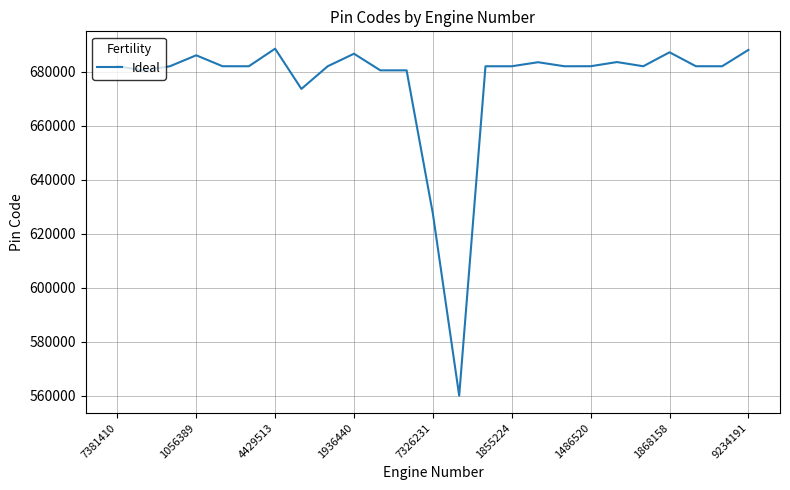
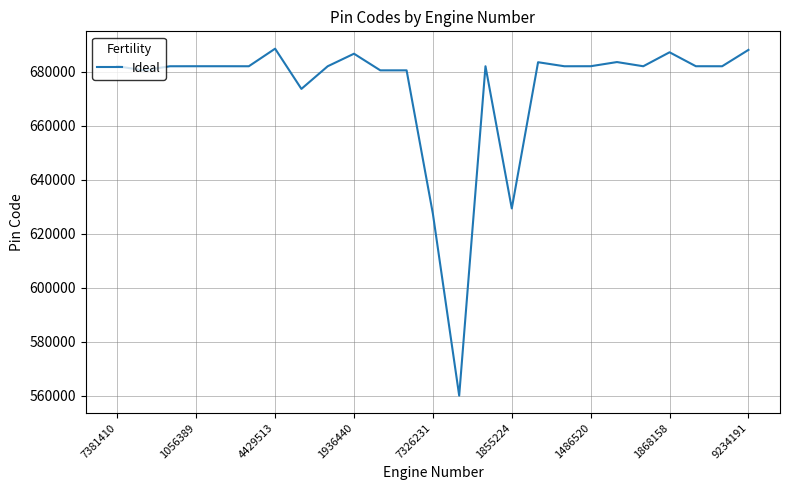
  {
-   "1056389": 686000,
+   "1056389": 682000,
    "4429513": 689000,
    "1936440": 687000,
    "7326231": 627000,
-   "1855224": 682000,
+   "1855224": 629000,
    "1486520": 682000,
    "1868158": 687000,
    "9234191": 688000
  }
